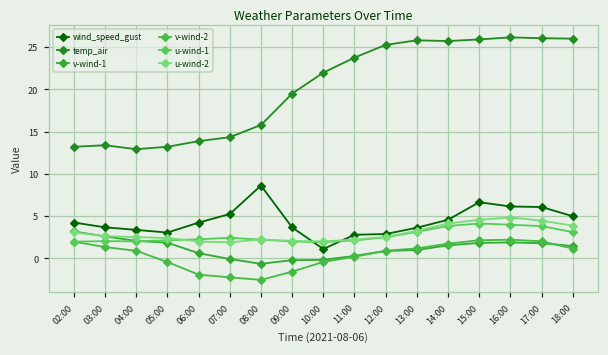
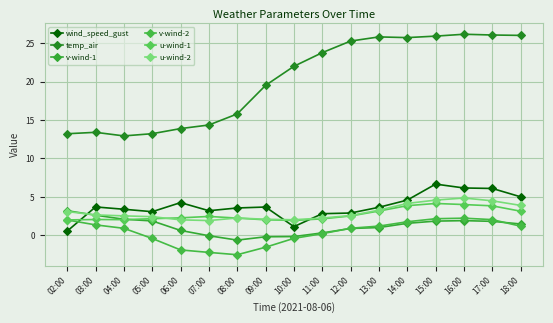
  {
    "wind_speed_gust": {
-     "02:00": 4,
+     "02:00": 1,
      "03:00": 4,
      "04:00": 3,
      "05:00": 3,
      "06:00": 4,
-     "07:00": 5,
-     "08:00": 9,
+     "07:00": 3,
+     "08:00": 4,
      "09:00": 4,
      "10:00": 1,
      "11:00": 3,
      "13:00": 4,
      "14:00": 5,
      "15:00": 7,
      "16:00": 6,
      "17:00": 6,
      "18:00": 5
    }
  }
